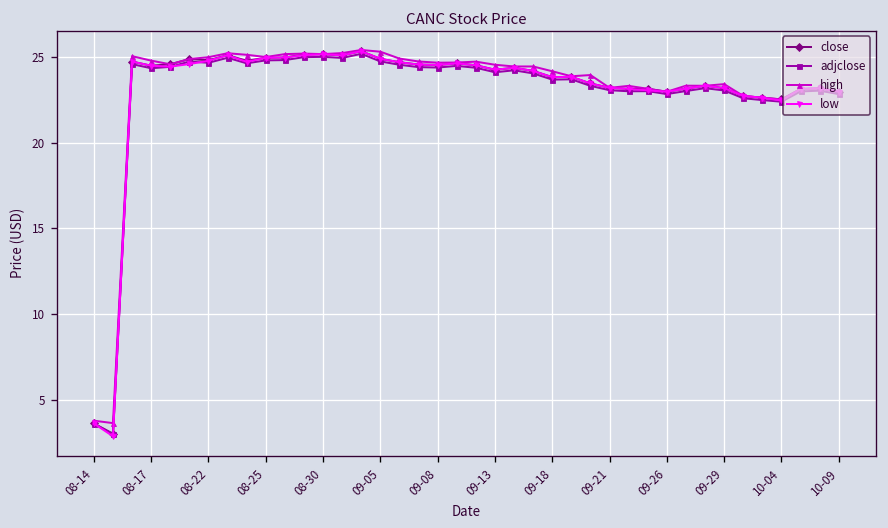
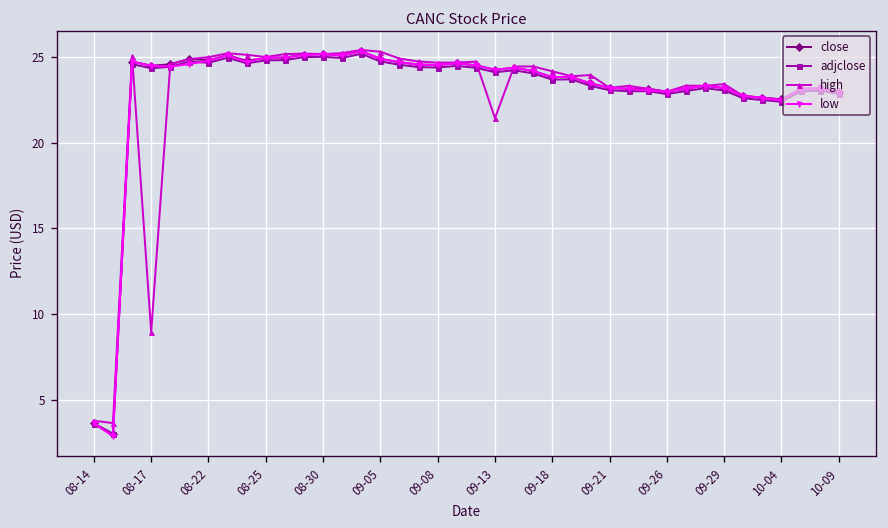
  {
    "high": {
-     "08-17": 24.8,
+     "08-17": 9.0,
      "09-05": 25.3,
-     "09-13": 24.5,
+     "09-13": 21.4,
      "09-18": 24.2,
      "09-29": 23.4
    }
  }
